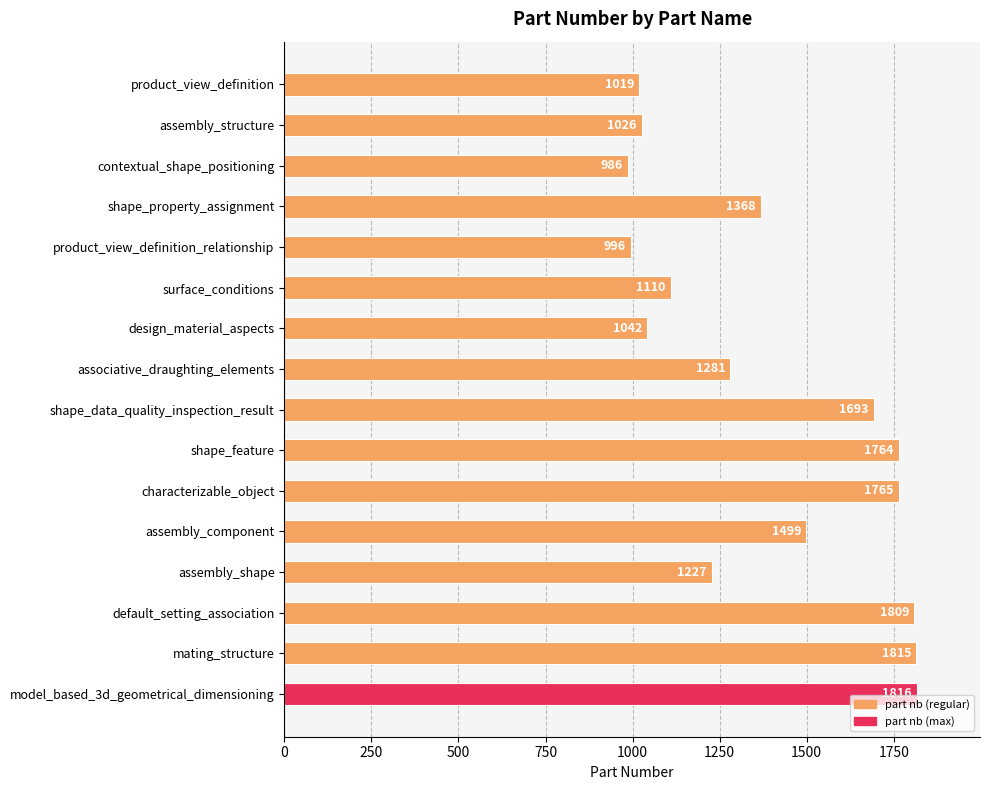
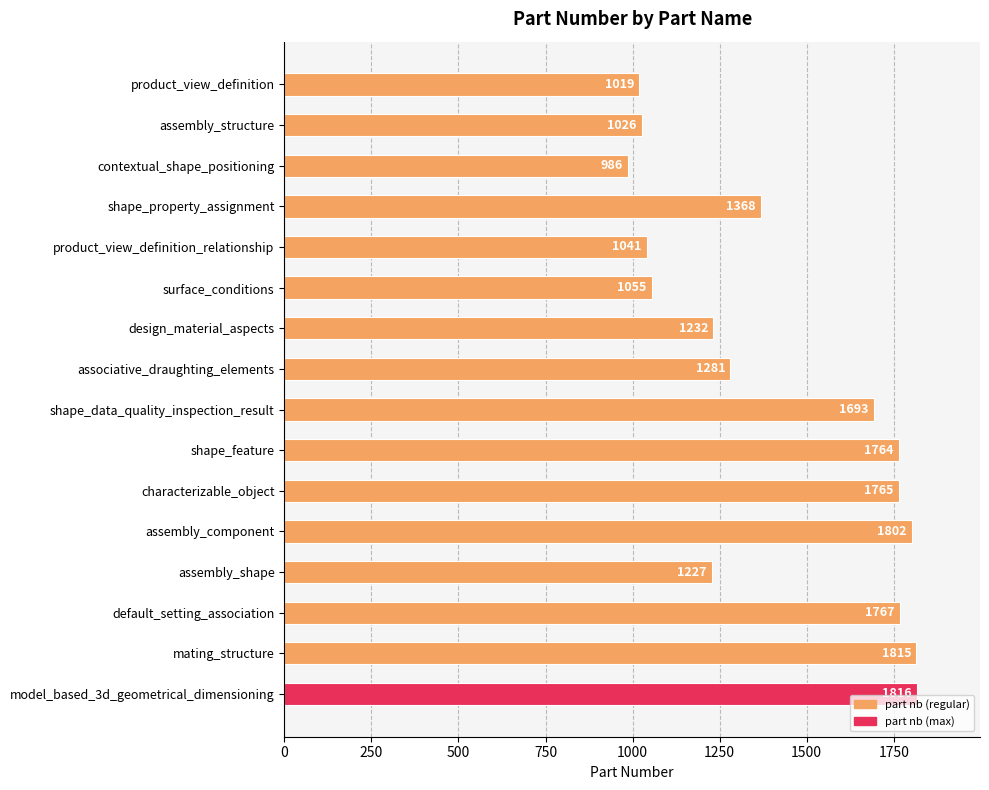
  {
    "product_view_definition": 1019,
    "assembly_structure": 1026,
    "contextual_shape_positioning": 986,
    "shape_property_assignment": 1368,
-   "product_view_definition_relationship": 996,
-   "surface_conditions": 1110,
-   "design_material_aspects": 1042,
+   "product_view_definition_relationship": 1041,
+   "surface_conditions": 1055,
+   "design_material_aspects": 1232,
    "associative_draughting_elements": 1281,
    "shape_data_quality_inspection_result": 1693,
    "shape_feature": 1764,
    "characterizable_object": 1765,
-   "assembly_component": 1499,
+   "assembly_component": 1802,
    "assembly_shape": 1227,
-   "default_setting_association": 1809,
+   "default_setting_association": 1767,
    "mating_structure": 1815
  }
